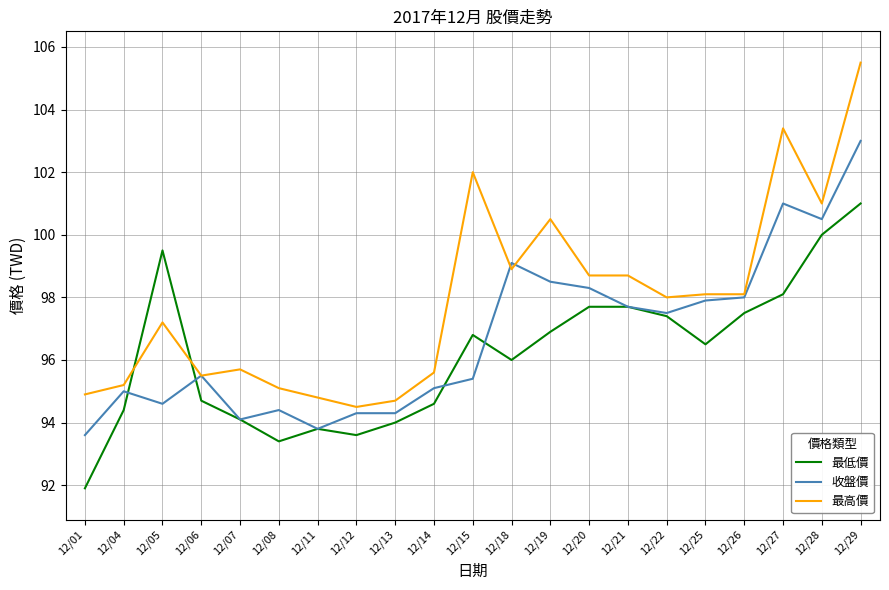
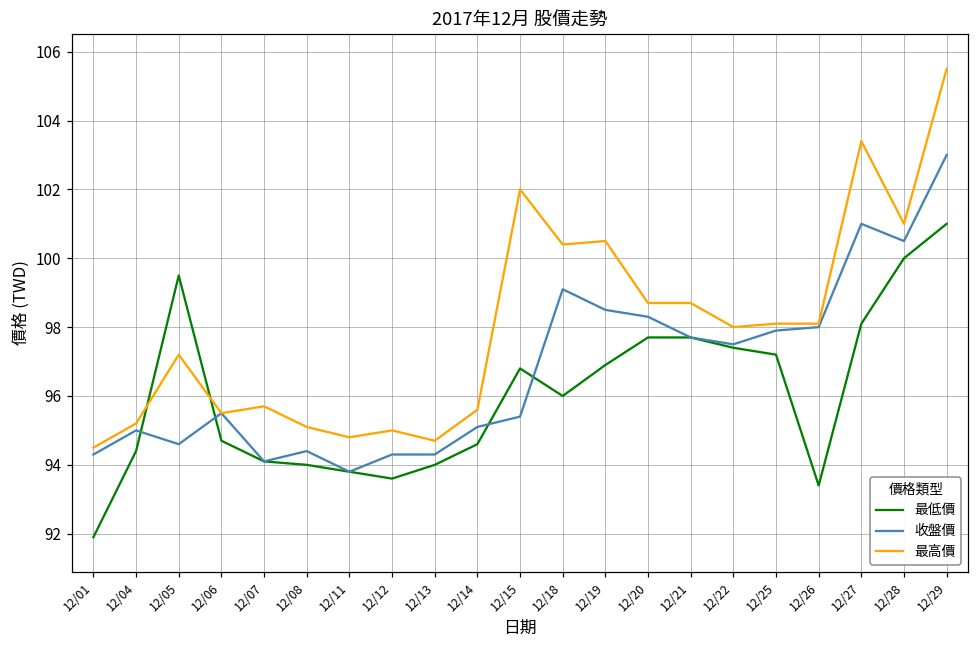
  {
    "最低價": {
      "12/01": 91.9,
      "12/04": 94.4,
      "12/05": 99.5,
      "12/06": 94.7,
-     "12/08": 93.4,
+     "12/08": 94.0,
      "12/12": 93.6,
      "12/13": 94.0,
      "12/14": 94.6,
      "12/15": 96.8,
      "12/18": 96.0,
      "12/19": 96.9,
      "12/20": 97.7,
      "12/22": 97.4,
-     "12/25": 96.5,
-     "12/26": 97.5,
+     "12/25": 97.2,
+     "12/26": 93.4,
      "12/27": 98.1,
      "12/28": 100.0,
      "12/29": 101.0
    },
    "收盤價": {
-     "12/01": 93.6,
+     "12/01": 94.3,
      "12/04": 95.0,
      "12/05": 94.6,
      "12/08": 94.4,
      "12/12": 94.3,
      "12/13": 94.3,
      "12/14": 95.1,
      "12/15": 95.4,
      "12/18": 99.1,
      "12/19": 98.5,
      "12/20": 98.3,
      "12/22": 97.5,
      "12/25": 97.9,
      "12/26": 98.0,
      "12/27": 101.0,
      "12/28": 100.5,
      "12/29": 103.0
    },
    "最高價": {
-     "12/01": 94.9,
+     "12/01": 94.5,
      "12/04": 95.2,
      "12/05": 97.2,
      "12/07": 95.7,
      "12/08": 95.1,
      "12/11": 94.8,
-     "12/12": 94.5,
+     "12/12": 95.0,
      "12/13": 94.7,
      "12/14": 95.6,
      "12/15": 102.0,
-     "12/18": 98.9,
+     "12/18": 100.4,
      "12/19": 100.5,
      "12/20": 98.7,
      "12/21": 98.7,
      "12/22": 98.0,
      "12/25": 98.1,
      "12/26": 98.1,
      "12/27": 103.4,
      "12/28": 101.0,
      "12/29": 105.5
    }
  }
